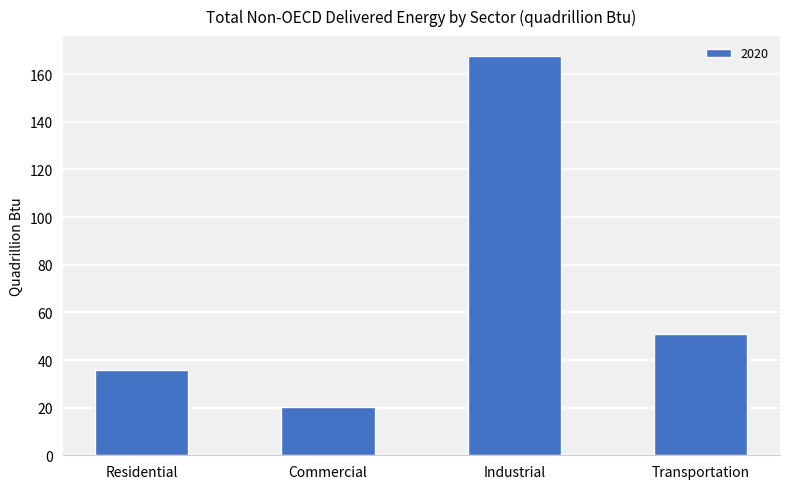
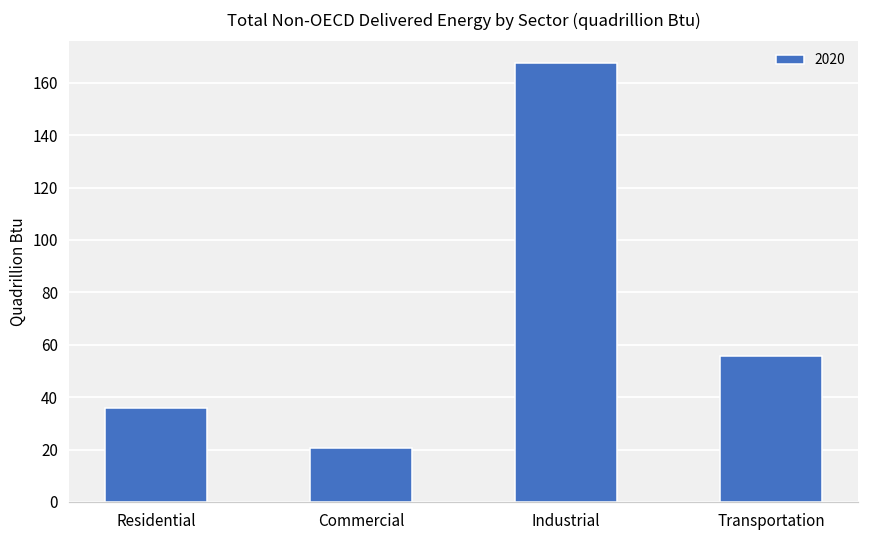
  {
    "Residential": 36,
    "Commercial": 20,
    "Industrial": 168,
-   "Transportation": 51
+   "Transportation": 56
  }
